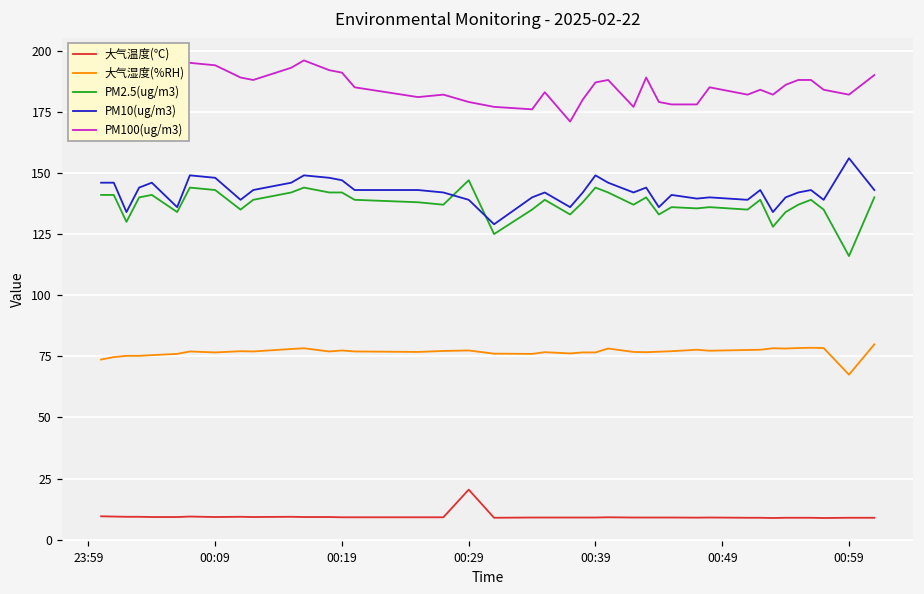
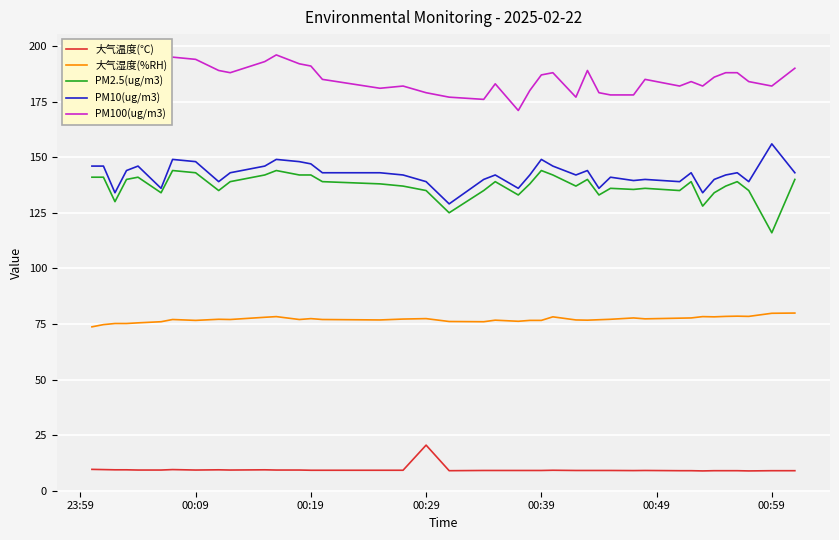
  {
    "大气温度(℃)": {
      "00:09": 9,
      "00:19": 9,
      "00:29": 21,
      "00:39": 9,
      "00:59": 9
    },
    "大气湿度(%RH)": {
      "00:09": 77,
      "00:19": 77,
      "00:29": 77,
      "00:39": 77,
-     "00:59": 68
+     "00:59": 80
    },
    "PM2.5(ug/m3)": {
      "00:09": 143,
      "00:19": 142,
-     "00:29": 147,
+     "00:29": 135,
      "00:39": 144,
      "00:59": 116
    },
    "PM10(ug/m3)": {
      "00:09": 148,
      "00:19": 147,
      "00:29": 139,
      "00:39": 149,
      "00:59": 156
    },
    "PM100(ug/m3)": {
      "00:09": 194,
      "00:19": 191,
      "00:29": 179,
      "00:39": 187,
      "00:59": 182
    }
  }
